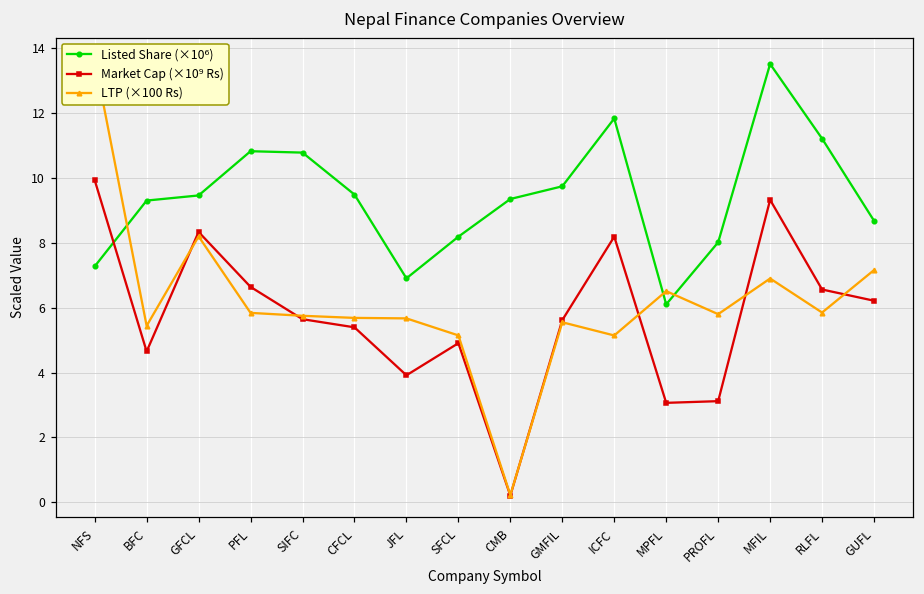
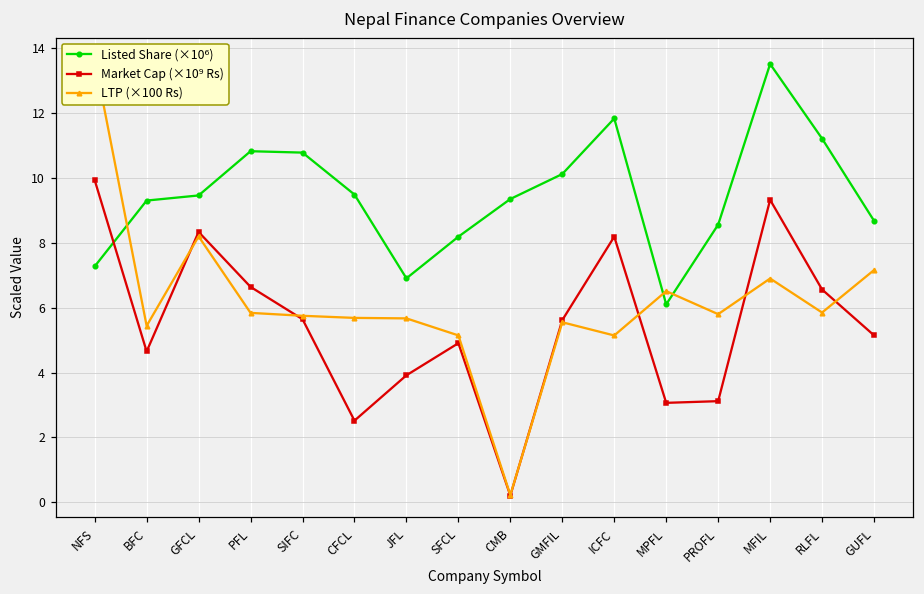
  {
    "Listed Share (×10⁶)": {
      "NFS": 7.3,
      "BFC": 9.3,
      "GFCL": 9.5,
      "PFL": 10.8,
      "SIFC": 10.8,
      "CFCL": 9.5,
      "JFL": 6.9,
      "SFCL": 8.2,
      "CMB": 9.4,
-     "GMFIL": 9.7,
+     "GMFIL": 10.1,
      "ICFC": 11.8,
      "MPFL": 6.1,
-     "PROFL": 8.0,
+     "PROFL": 8.6,
      "MFIL": 13.5,
      "RLFL": 11.2,
      "GUFL": 8.7
    },
    "Market Cap (×10⁹ Rs)": {
      "NFS": 9.9,
      "BFC": 4.7,
      "GFCL": 8.3,
      "PFL": 6.6,
      "SIFC": 5.6,
-     "CFCL": 5.4,
+     "CFCL": 2.5,
      "JFL": 3.9,
      "SFCL": 4.9,
      "ICFC": 8.2,
      "MPFL": 3.1,
      "PROFL": 3.1,
      "MFIL": 9.3,
      "RLFL": 6.6,
-     "GUFL": 6.2
+     "GUFL": 5.1
    },
    "LTP (×100 Rs)": {
      "BFC": 5.4,
      "GFCL": 8.2,
      "PFL": 5.8,
      "SIFC": 5.8,
      "CFCL": 5.7,
      "JFL": 5.7,
      "SFCL": 5.1,
      "ICFC": 5.1,
      "MPFL": 6.5,
      "PROFL": 5.8,
      "MFIL": 6.9,
      "RLFL": 5.9,
      "GUFL": 7.2
    }
  }
